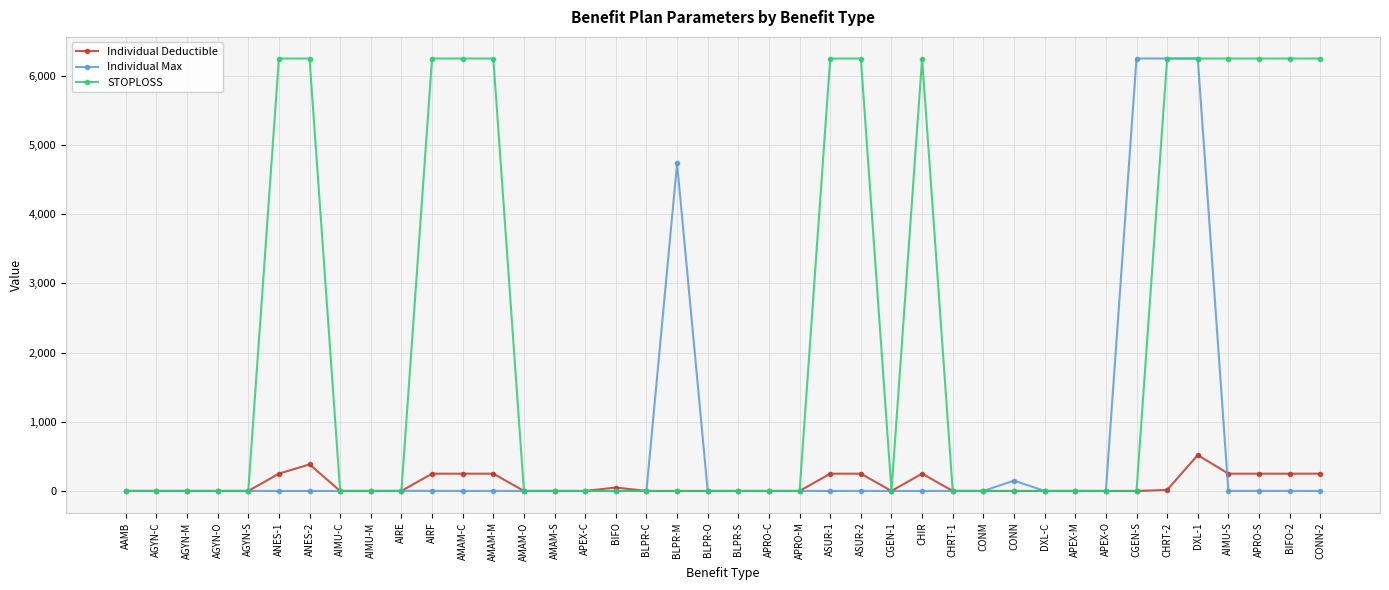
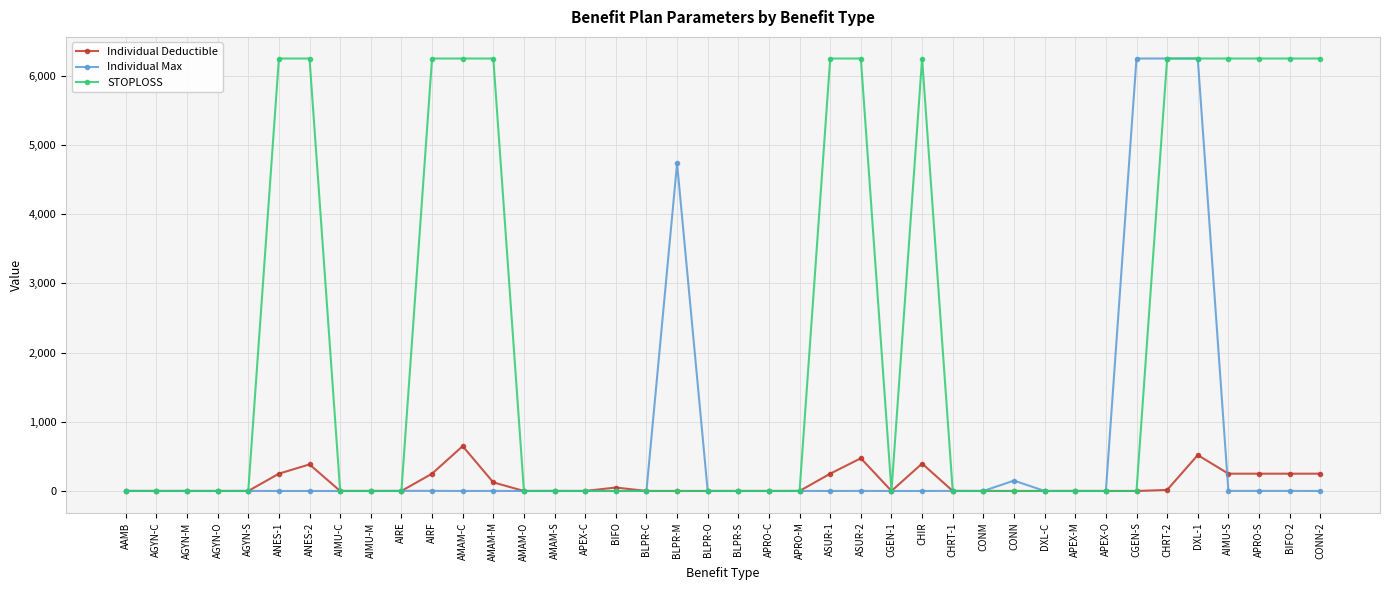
  {
    "Individual Deductible": {
      "ANES-1": "300",
      "ANES-2": "400",
      "AIRF": "300",
-     "AMAM-C": "300",
-     "AMAM-M": "300",
+     "AMAM-C": "600",
+     "AMAM-M": "100",
      "BIFO": "100",
      "ASUR-1": "300",
-     "ASUR-2": "300",
-     "CHIR": "300",
+     "ASUR-2": "500",
+     "CHIR": "400",
      "CHRT-2": "0",
      "DXL-1": "500",
      "AIMU-S": "300",
      "APRO-S": "300",
      "BIFO-2": "300",
      "CONN-2": "300"
    },
    "Individual Max": {
      "ANES-1": "0",
      "ANES-2": "0",
      "AIRF": "0",
      "AMAM-C": "0",
      "AMAM-M": "0",
      "BLPR-M": "4,700",
      "ASUR-1": "0",
      "ASUR-2": "0",
      "CHIR": "0",
      "CONN": "200",
      "CGEN-S": "6,300",
      "AIMU-S": "0",
      "APRO-S": "0",
      "BIFO-2": "0",
      "CONN-2": "0"
    },
    "STOPLOSS": {
      "ANES-1": "6,300",
      "ANES-2": "6,300",
      "AIRF": "6,300",
      "AMAM-C": "6,300",
      "AMAM-M": "6,300",
      "ASUR-1": "6,300",
      "ASUR-2": "6,300",
      "CHIR": "6,300",
      "AIMU-S": "6,300",
      "APRO-S": "6,300",
      "BIFO-2": "6,300",
      "CONN-2": "6,300"
    }
  }
